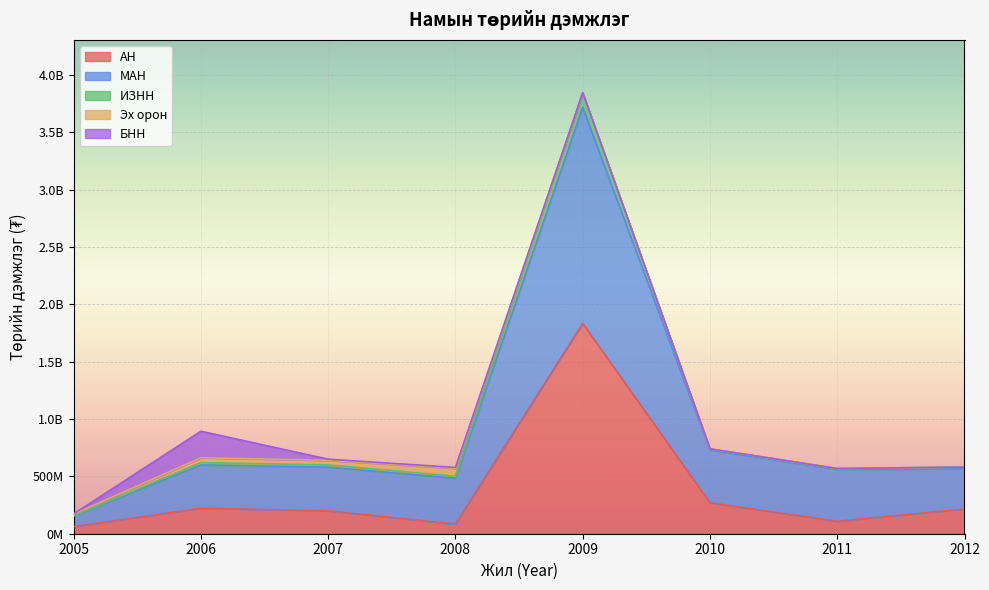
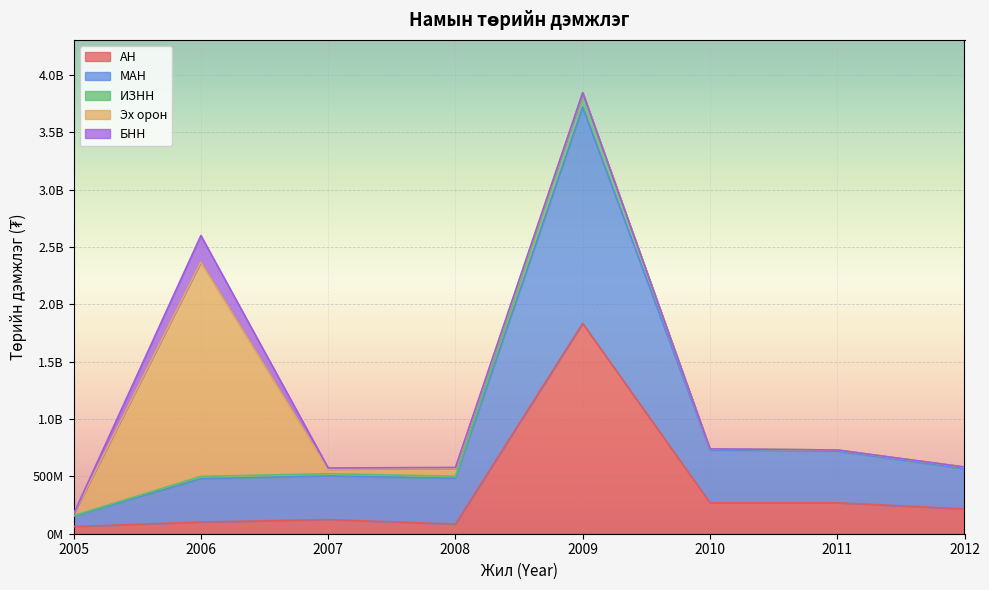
  {
    "АН": {
      "2005": 60000000,
-     "2006": 220000000,
-     "2007": 200000000,
+     "2006": 100000000,
+     "2007": 120000000,
      "2008": 80000000,
      "2009": 1830000000,
      "2010": 270000000,
-     "2011": 110000000,
+     "2011": 270000000,
      "2012": 220000000
    },
    "МАН": {
      "2009": 1880000000
    },
    "Эх орон": {
-     "2006": 40000000
+     "2006": 1870000000
    },
    "БНН": {
      "2006": 230000000
    }
  }
